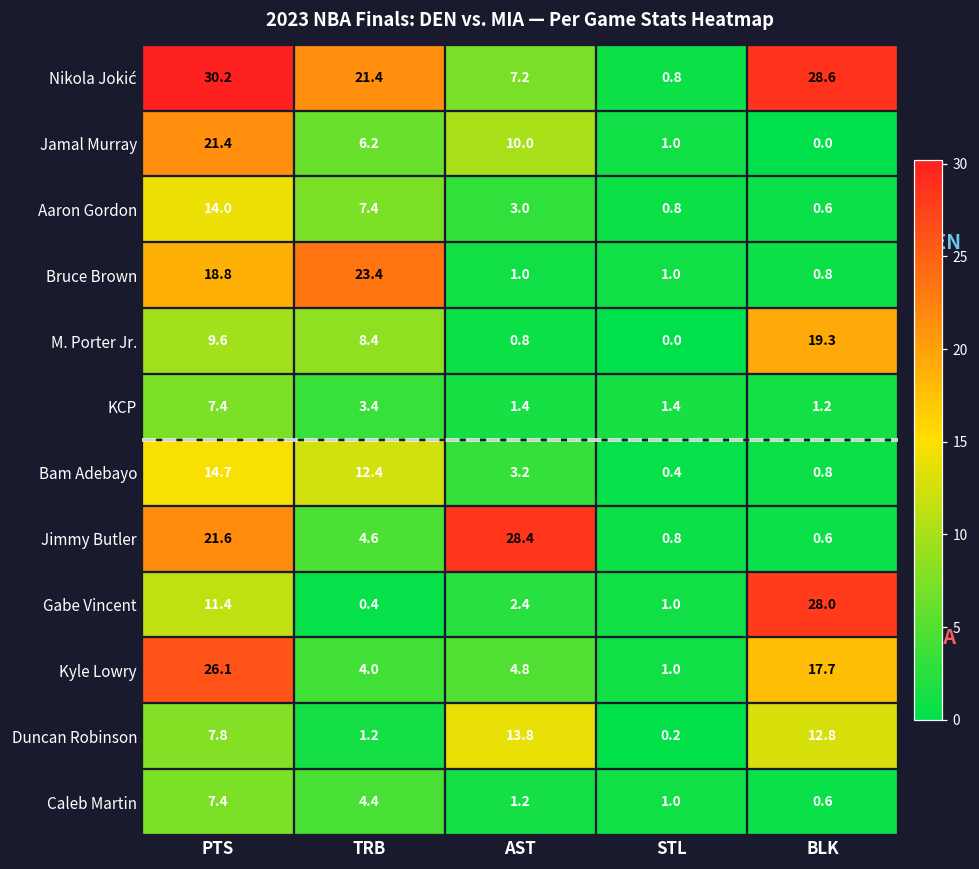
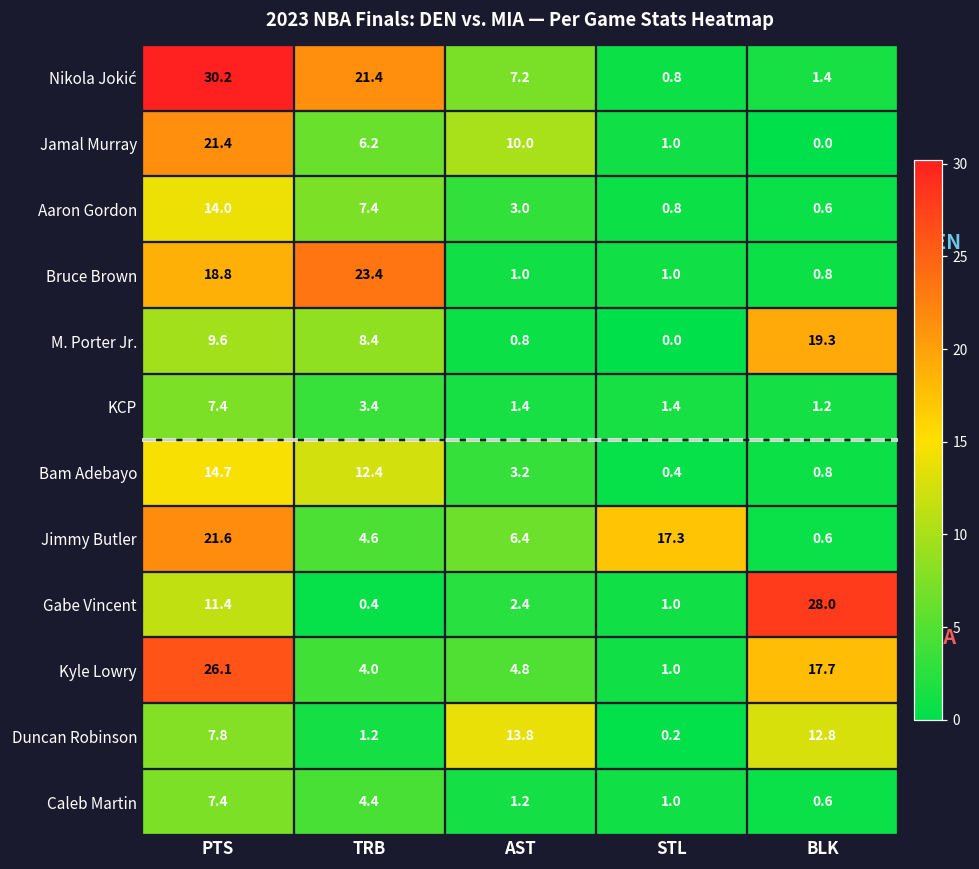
  {
    "Nikola Jokić": {
      "PTS": 30.2,
      "TRB": 21.4,
      "AST": 7.2,
      "STL": 0.8,
-     "BLK": 28.6
+     "BLK": 1.4
    },
    "Jamal Murray": {
      "PTS": 21.4,
      "TRB": 6.2,
      "AST": 10.0,
      "STL": 1.0,
      "BLK": 0.0
    },
    "Aaron Gordon": {
      "PTS": 14.0,
      "TRB": 7.4,
      "AST": 3.0,
      "STL": 0.8,
      "BLK": 0.6
    },
    "Bruce Brown": {
      "PTS": 18.8,
      "TRB": 23.4,
      "AST": 1.0,
      "STL": 1.0,
      "BLK": 0.8
    },
    "M. Porter Jr.": {
      "PTS": 9.6,
      "TRB": 8.4,
      "AST": 0.8,
      "STL": 0.0,
      "BLK": 19.3
    },
    "KCP": {
      "PTS": 7.4,
      "TRB": 3.4,
      "AST": 1.4,
      "STL": 1.4,
      "BLK": 1.2
    },
    "Bam Adebayo": {
      "PTS": 14.7,
      "TRB": 12.4,
      "AST": 3.2,
      "STL": 0.4,
      "BLK": 0.8
    },
    "Jimmy Butler": {
      "PTS": 21.6,
      "TRB": 4.6,
-     "AST": 28.4,
-     "STL": 0.8,
+     "AST": 6.4,
+     "STL": 17.3,
      "BLK": 0.6
    },
    "Gabe Vincent": {
      "PTS": 11.4,
      "TRB": 0.4,
      "AST": 2.4,
      "STL": 1.0,
      "BLK": 28.0
    },
    "Kyle Lowry": {
      "PTS": 26.1,
      "TRB": 4.0,
      "AST": 4.8,
      "STL": 1.0,
      "BLK": 17.7
    },
    "Duncan Robinson": {
      "PTS": 7.8,
      "TRB": 1.2,
      "AST": 13.8,
      "STL": 0.2,
      "BLK": 12.8
    },
    "Caleb Martin": {
      "PTS": 7.4,
      "TRB": 4.4,
      "AST": 1.2,
      "STL": 1.0,
      "BLK": 0.6
    }
  }
